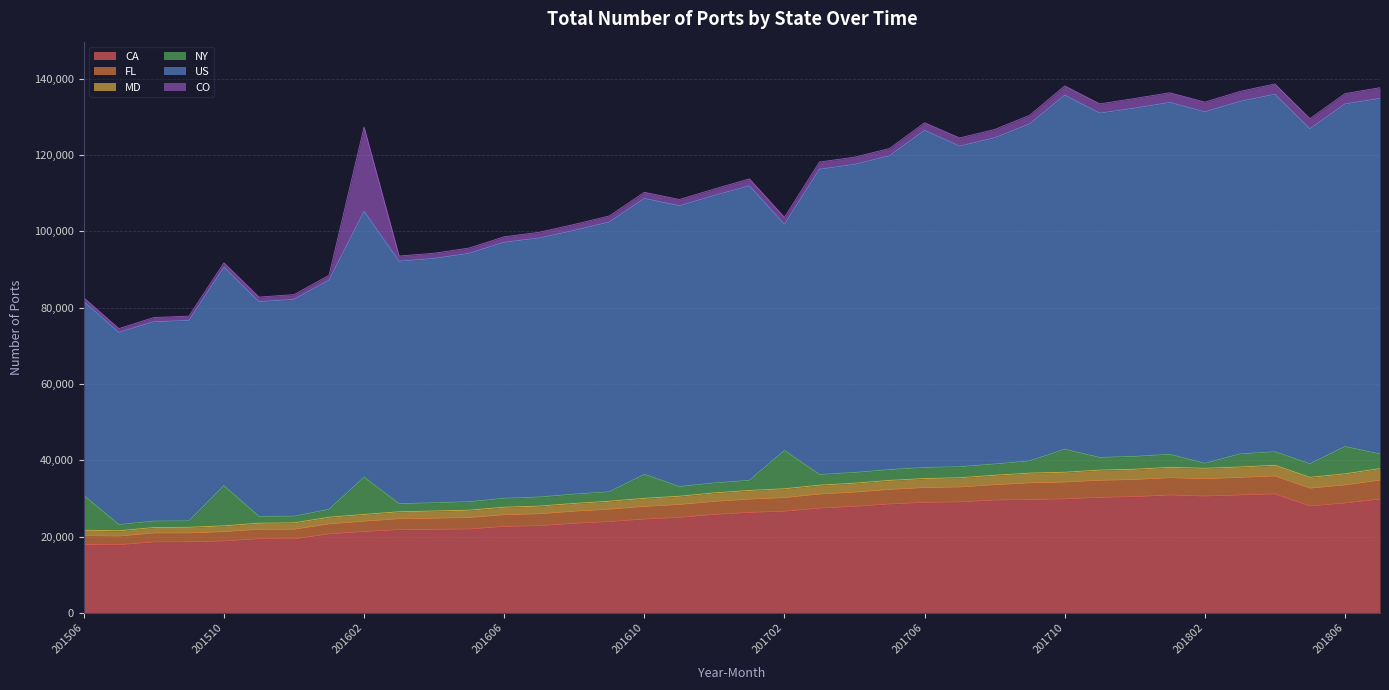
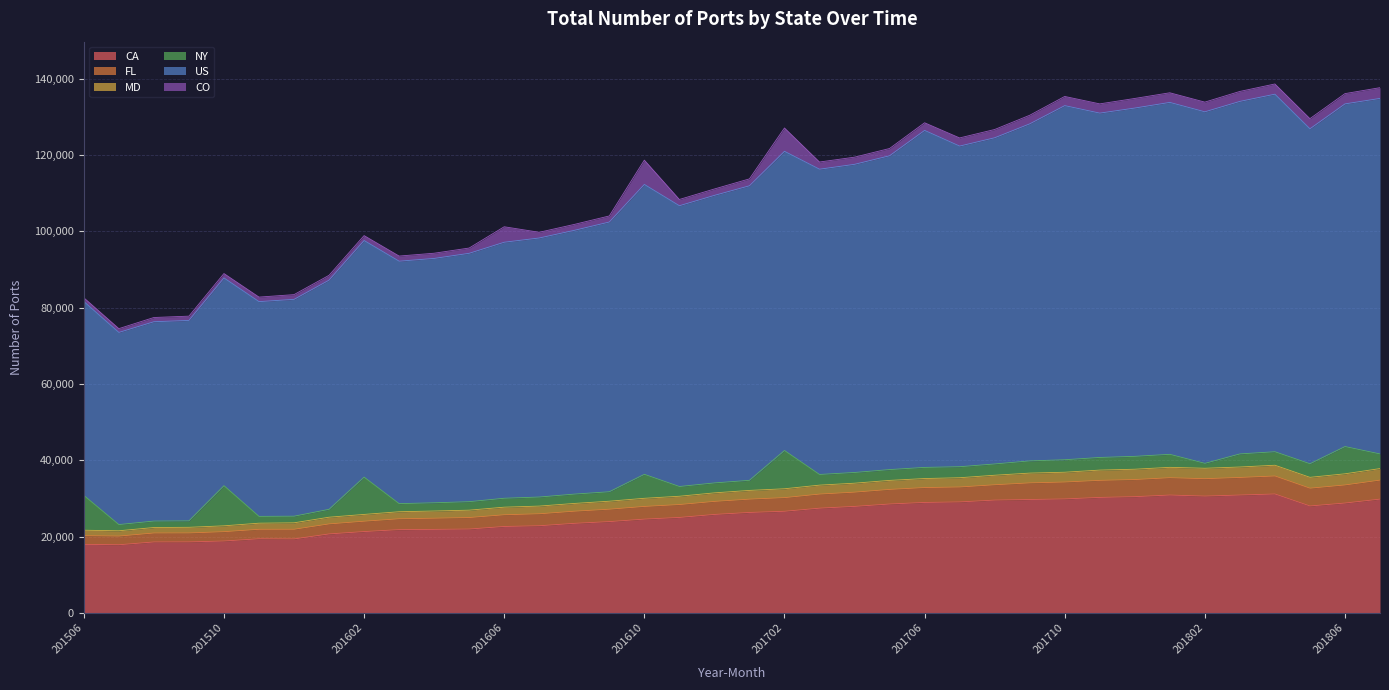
  {
    "NY": {
      "201506": "9,000",
      "201510": "11,000",
      "201602": "10,000",
      "201606": "2,000",
      "201610": "6,000",
      "201702": "10,000",
      "201706": "3,000",
-     "201710": "6,000",
+     "201710": "3,000",
      "201802": "1,000",
      "201806": "7,000"
    },
    "US": {
      "201506": "51,000",
-     "201510": "57,000",
-     "201602": "70,000",
+     "201510": "54,000",
+     "201602": "62,000",
      "201606": "67,000",
-     "201610": "72,000",
-     "201702": "59,000",
+     "201610": "76,000",
+     "201702": "78,000",
      "201706": "88,000",
      "201710": "93,000",
      "201802": "92,000",
      "201806": "90,000"
    },
    "CO": {
      "201506": "1,000",
      "201510": "1,000",
-     "201602": "22,000",
-     "201606": "1,000",
-     "201610": "2,000",
-     "201702": "2,000",
+     "201602": "1,000",
+     "201606": "4,000",
+     "201610": "6,000",
+     "201702": "6,000",
      "201706": "2,000",
      "201710": "2,000",
      "201802": "3,000",
      "201806": "3,000"
    }
  }
